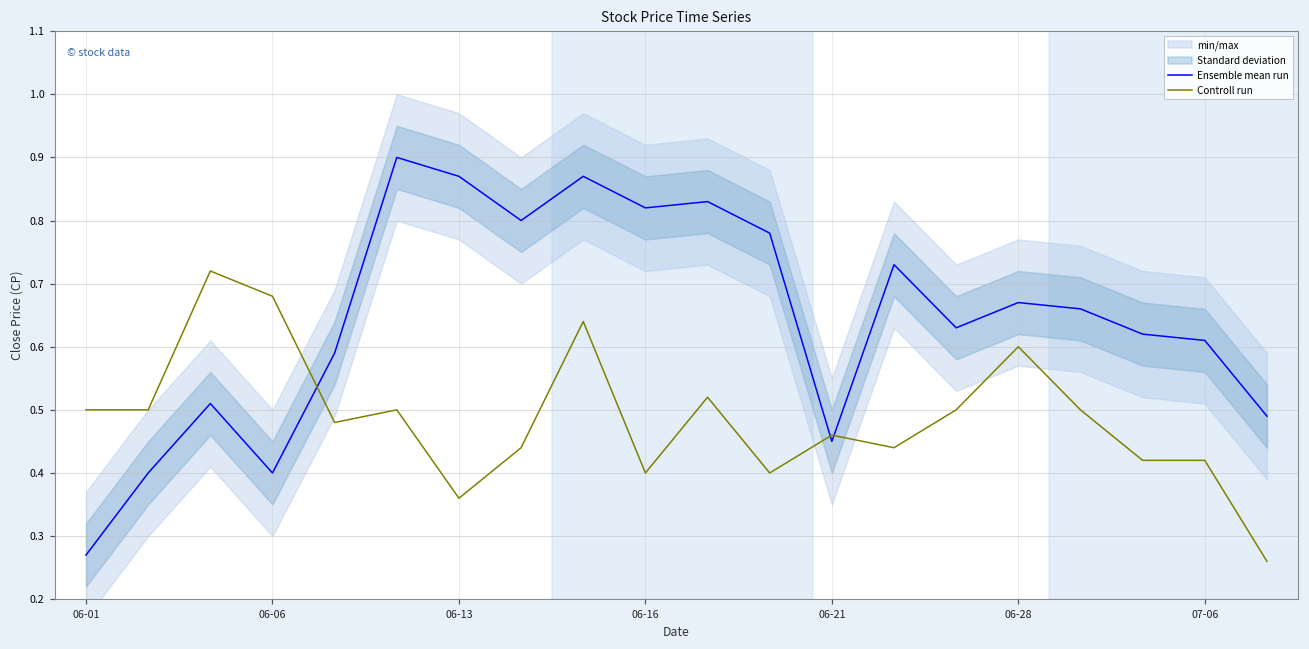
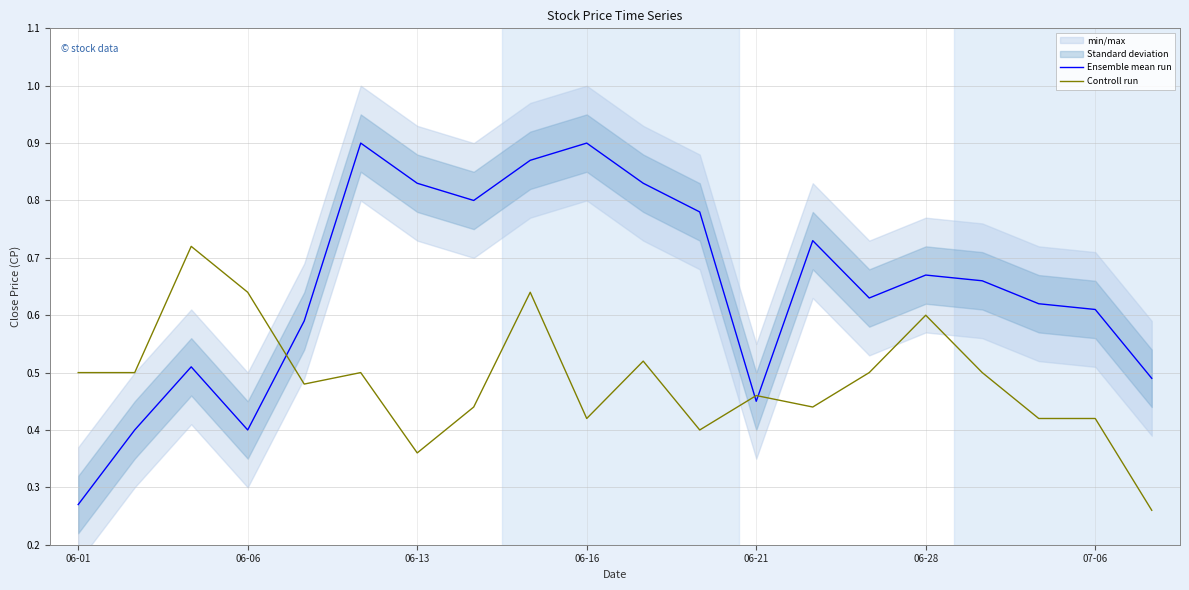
  {
    "Ensemble mean run": {
      "06-01": 0.27,
      "06-06": 0.40,
-     "06-13": 0.87,
-     "06-16": 0.82,
+     "06-13": 0.83,
+     "06-16": 0.90,
      "06-21": 0.45,
      "06-28": 0.67,
      "07-06": 0.61
    },
    "Controll run": {
      "06-01": 0.50,
-     "06-06": 0.68,
+     "06-06": 0.64,
      "06-13": 0.36,
-     "06-16": 0.40,
+     "06-16": 0.42,
      "06-21": 0.46,
      "06-28": 0.60,
      "07-06": 0.42
    }
  }
